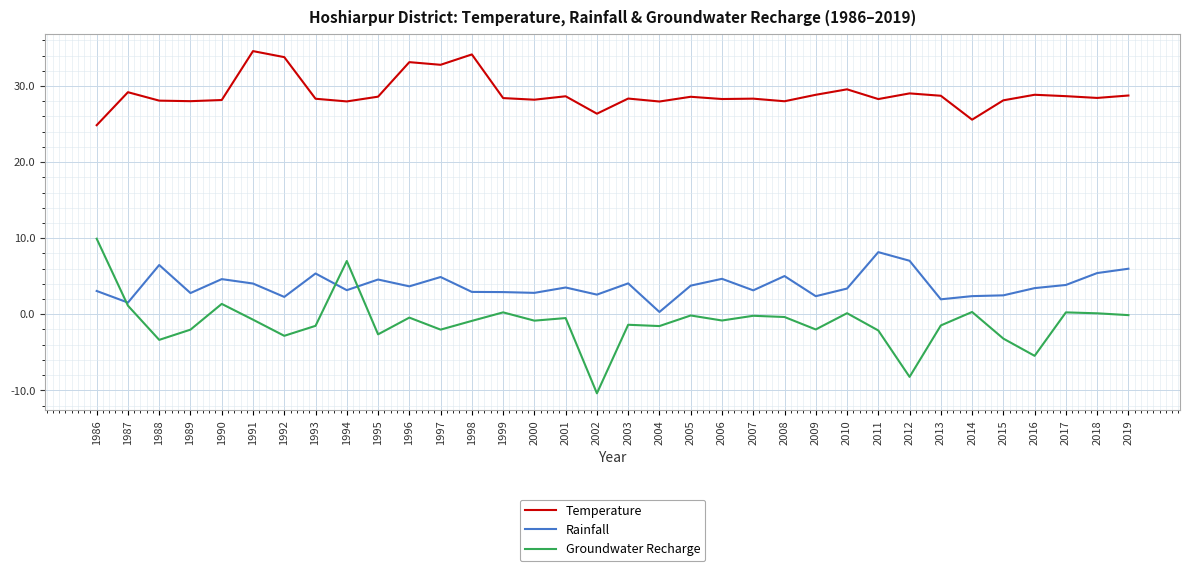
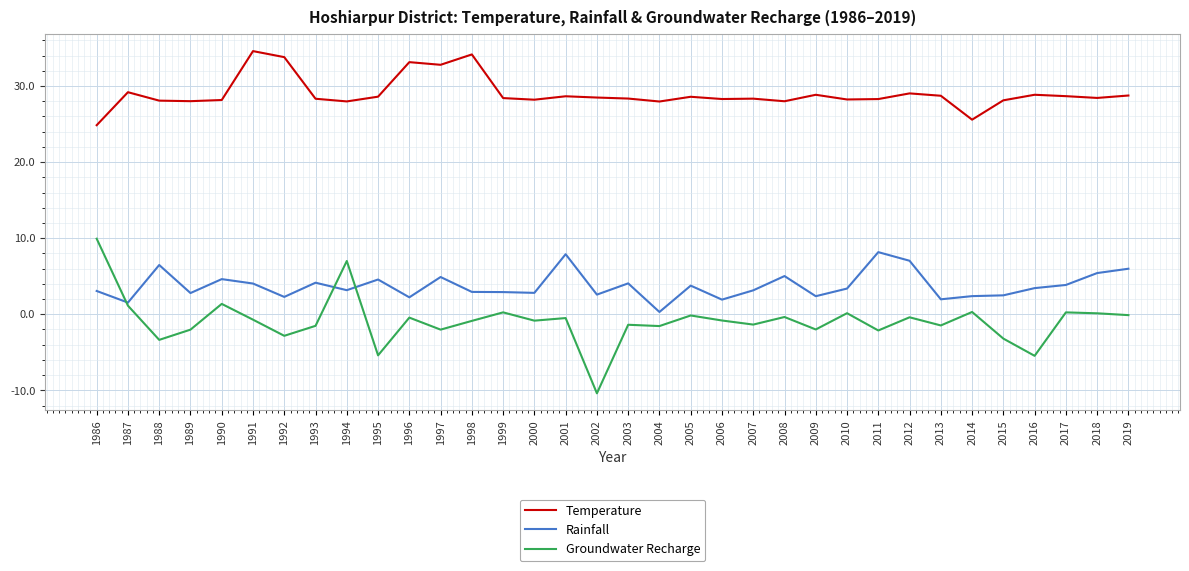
  {
    "Temperature": {
      "1986": 25,
      "1987": 29,
      "1988": 28,
      "1989": 28,
      "1990": 28,
      "1991": 35,
      "1992": 34,
      "1993": 28,
      "1994": 28,
      "1995": 29,
      "1996": 33,
      "1997": 33,
      "1998": 34,
      "1999": 28,
      "2000": 28,
      "2001": 29,
-     "2002": 26,
+     "2002": 28,
      "2003": 28,
      "2004": 28,
      "2005": 29,
      "2006": 28,
      "2007": 28,
      "2008": 28,
      "2009": 29,
-     "2010": 30,
+     "2010": 28,
      "2011": 28,
      "2012": 29,
      "2013": 29,
      "2014": 26,
      "2015": 28,
      "2016": 29,
      "2017": 29,
      "2018": 28,
      "2019": 29
    },
    "Rainfall": {
      "1986": 3,
      "1987": 2,
      "1988": 6,
      "1989": 3,
      "1990": 5,
      "1991": 4,
      "1992": 2,
-     "1993": 5,
+     "1993": 4,
      "1994": 3,
      "1995": 5,
-     "1996": 4,
+     "1996": 2,
      "1997": 5,
      "1998": 3,
      "1999": 3,
      "2000": 3,
-     "2001": 4,
+     "2001": 8,
      "2002": 3,
      "2003": 4,
      "2004": 0,
      "2005": 4,
-     "2006": 5,
+     "2006": 2,
      "2007": 3,
      "2008": 5,
      "2009": 2,
      "2010": 3,
      "2011": 8,
      "2012": 7,
      "2013": 2,
      "2014": 2,
      "2015": 2,
      "2016": 3,
      "2017": 4,
      "2018": 5,
      "2019": 6
    },
    "Groundwater Recharge": {
      "1986": 10,
      "1987": 1,
      "1988": -3,
      "1989": -2,
      "1990": 1,
      "1991": -1,
      "1992": -3,
      "1993": -2,
      "1994": 7,
-     "1995": -3,
+     "1995": -5,
      "1996": 0,
      "1997": -2,
      "1998": -1,
      "1999": 0,
      "2000": -1,
      "2001": -1,
      "2002": -10,
      "2003": -1,
      "2004": -2,
      "2005": 0,
      "2006": -1,
-     "2007": 0,
+     "2007": -1,
      "2008": 0,
      "2009": -2,
      "2010": 0,
      "2011": -2,
-     "2012": -8,
+     "2012": 0,
      "2013": -1,
      "2014": 0,
      "2015": -3,
      "2016": -5,
      "2017": 0,
      "2018": 0,
      "2019": 0
    }
  }
